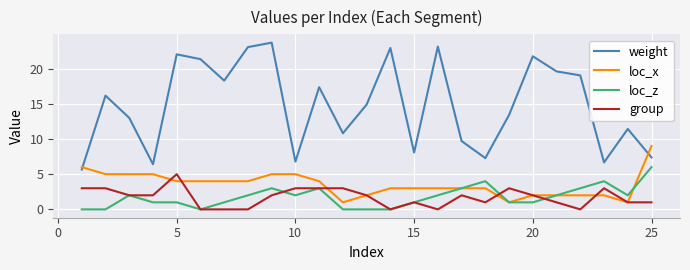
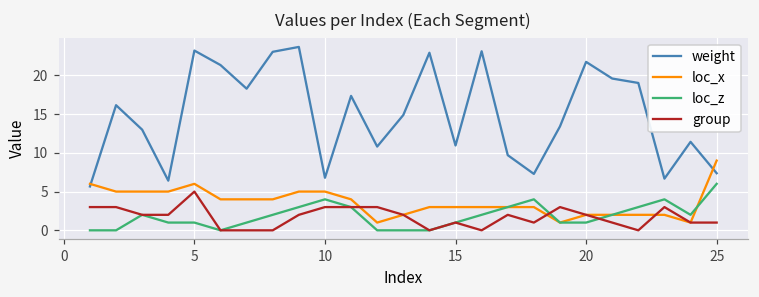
  {
    "weight": {
-     "5": 22,
+     "5": 23,
      "10": 7,
-     "15": 8,
+     "15": 11,
      "20": 22,
      "25": 7
    },
    "loc_x": {
-     "5": 4,
+     "5": 6,
      "10": 5,
      "15": 3,
      "25": 9
    },
    "loc_z": {
      "5": 1,
-     "10": 2,
+     "10": 4,
      "20": 1,
      "25": 6
    },
    "group": {
      "5": 5,
      "10": 3,
      "25": 1
    }
  }
